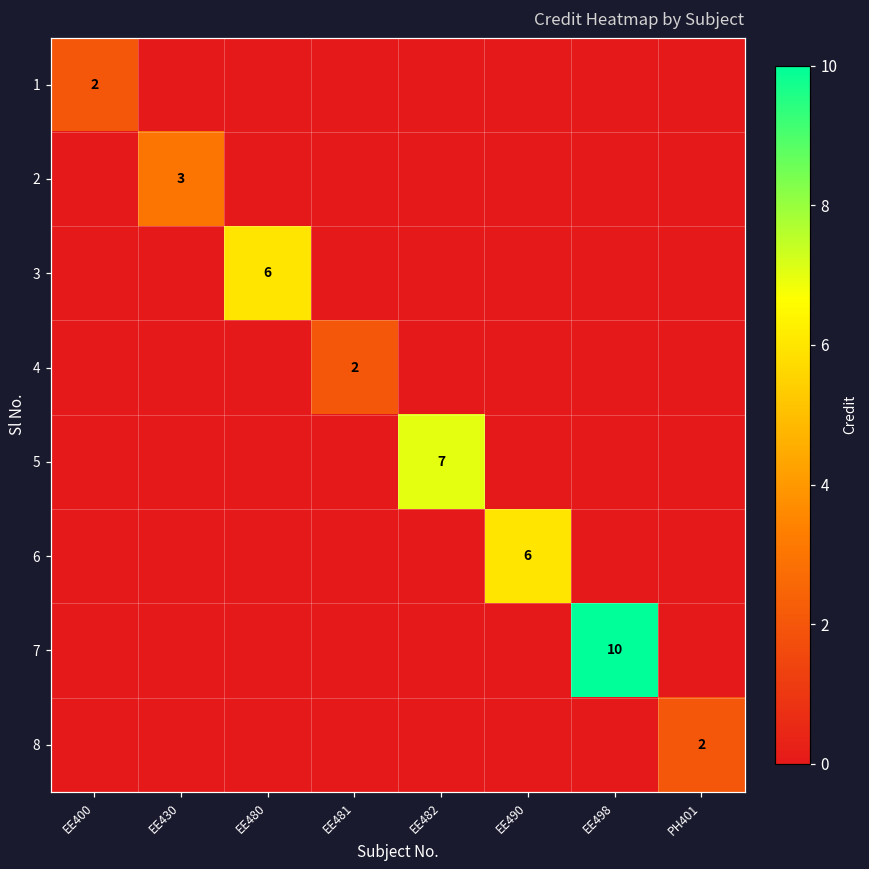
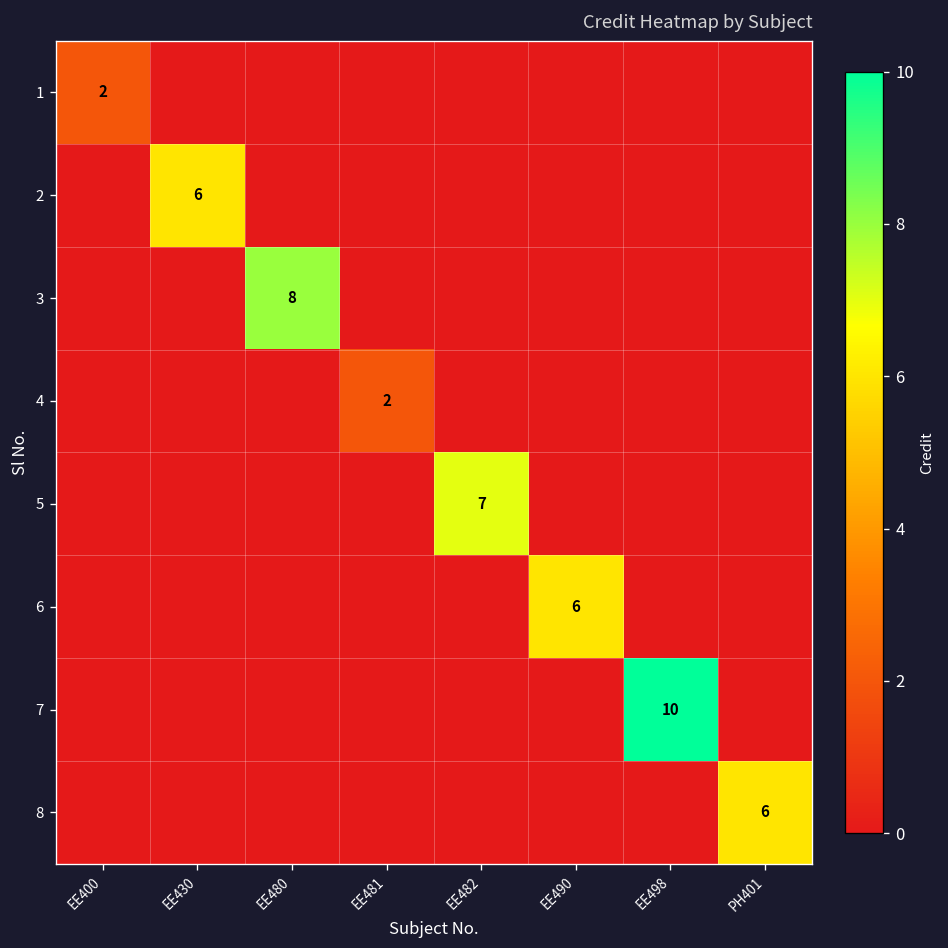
  {
    "1": {
      "EE400": 2
    },
    "2": {
-     "EE430": 3
+     "EE430": 6
    },
    "3": {
-     "EE480": 6
+     "EE480": 8
    },
    "4": {
      "EE481": 2
    },
    "5": {
      "EE482": 7
    },
    "6": {
      "EE490": 6
    },
    "7": {
      "EE498": 10
    },
    "8": {
-     "PH401": 2
+     "PH401": 6
    }
  }
